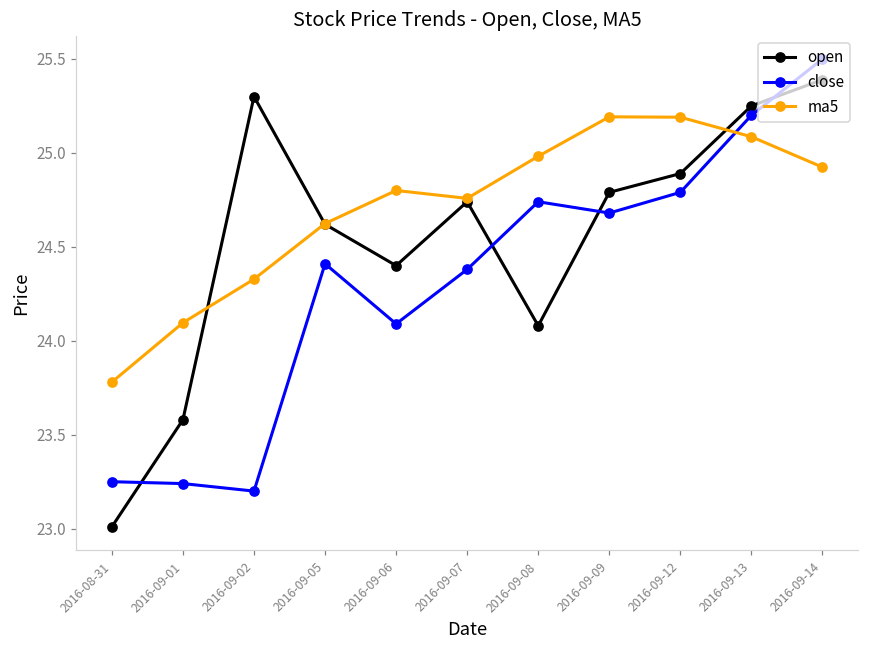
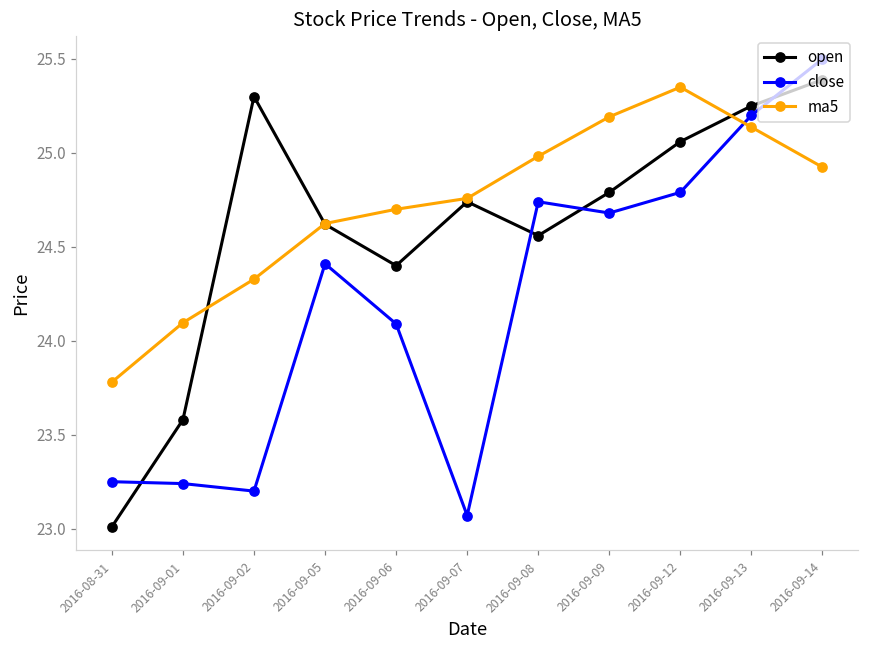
  {
    "open": {
      "2016-08-31": 23.01,
      "2016-09-01": 23.58,
      "2016-09-02": 25.30,
      "2016-09-06": 24.40,
      "2016-09-07": 24.74,
-     "2016-09-08": 24.08,
+     "2016-09-08": 24.56,
      "2016-09-09": 24.79,
-     "2016-09-12": 24.89,
+     "2016-09-12": 25.06,
      "2016-09-13": 25.25
    },
    "close": {
      "2016-08-31": 23.25,
      "2016-09-01": 23.24,
      "2016-09-02": 23.20,
      "2016-09-05": 24.41,
      "2016-09-06": 24.09,
-     "2016-09-07": 24.38,
+     "2016-09-07": 23.07,
      "2016-09-08": 24.74,
      "2016-09-09": 24.68,
      "2016-09-12": 24.79,
      "2016-09-13": 25.20
    },
    "ma5": {
      "2016-08-31": 23.78,
      "2016-09-01": 24.10,
      "2016-09-02": 24.33,
-     "2016-09-06": 24.8,
+     "2016-09-06": 24.7,
      "2016-09-07": 24.76,
      "2016-09-08": 24.98,
      "2016-09-09": 25.19,
-     "2016-09-12": 25.19,
-     "2016-09-13": 25.09,
+     "2016-09-12": 25.35,
+     "2016-09-13": 25.14,
      "2016-09-14": 24.92
    }
  }
